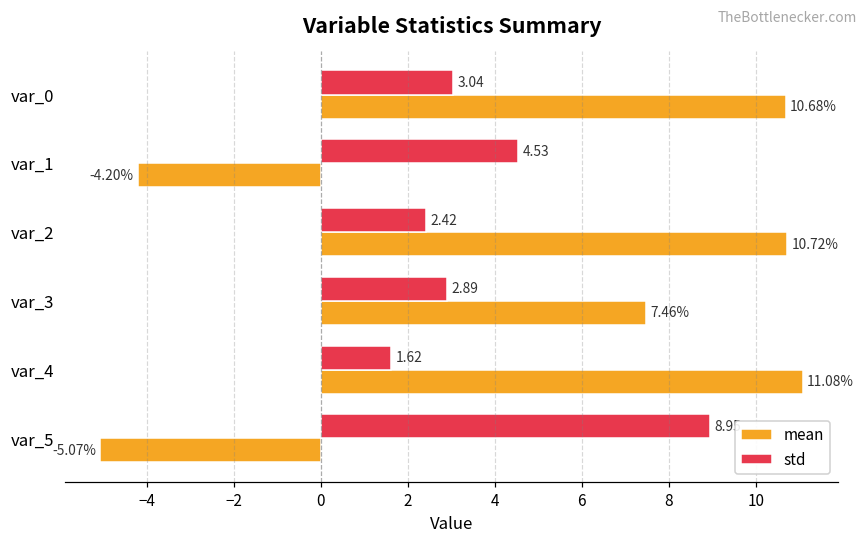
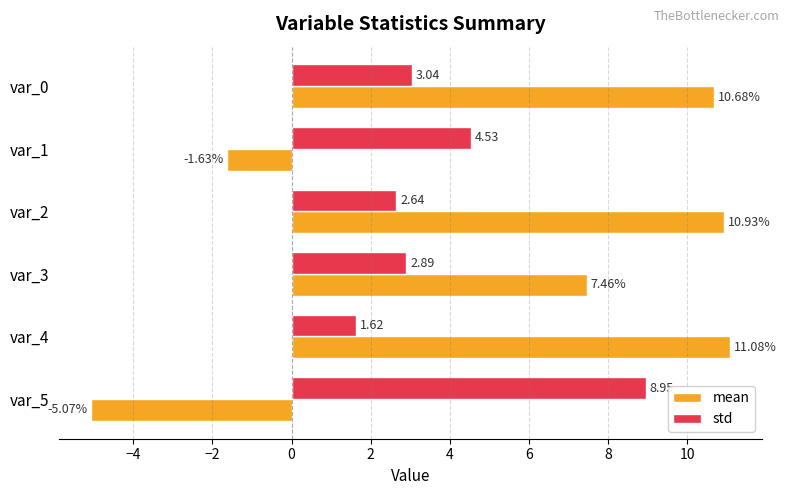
  {
    "mean": {
      "var_0": "10.68%",
-     "var_1": "-4.20%",
-     "var_2": "10.72%",
+     "var_1": "-1.63%",
+     "var_2": "10.93%",
      "var_3": "7.46%",
      "var_4": "11.08%",
      "var_5": "-5.07%"
    },
    "std": {
      "var_0": "3.04",
      "var_1": "4.53",
-     "var_2": "2.42",
+     "var_2": "2.64",
      "var_3": "2.89",
      "var_4": "1.62"
    }
  }
